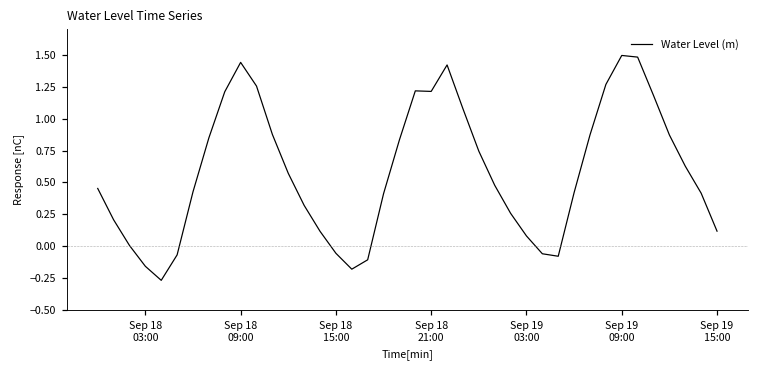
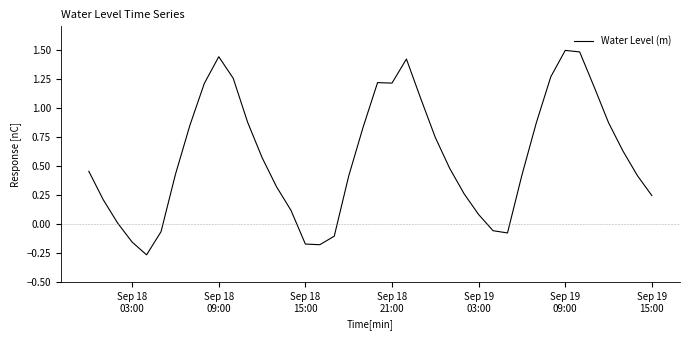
  {
    "Sep 18 03:00": -0.16,
    "Sep 18 09:00": 1.44,
-   "Sep 18 15:00": -0.05,
+   "Sep 18 15:00": -0.17,
    "Sep 18 21:00": 1.21,
    "Sep 19 03:00": 0.08,
    "Sep 19 09:00": 1.49,
-   "Sep 19 15:00": 0.12
+   "Sep 19 15:00": 0.24
  }
